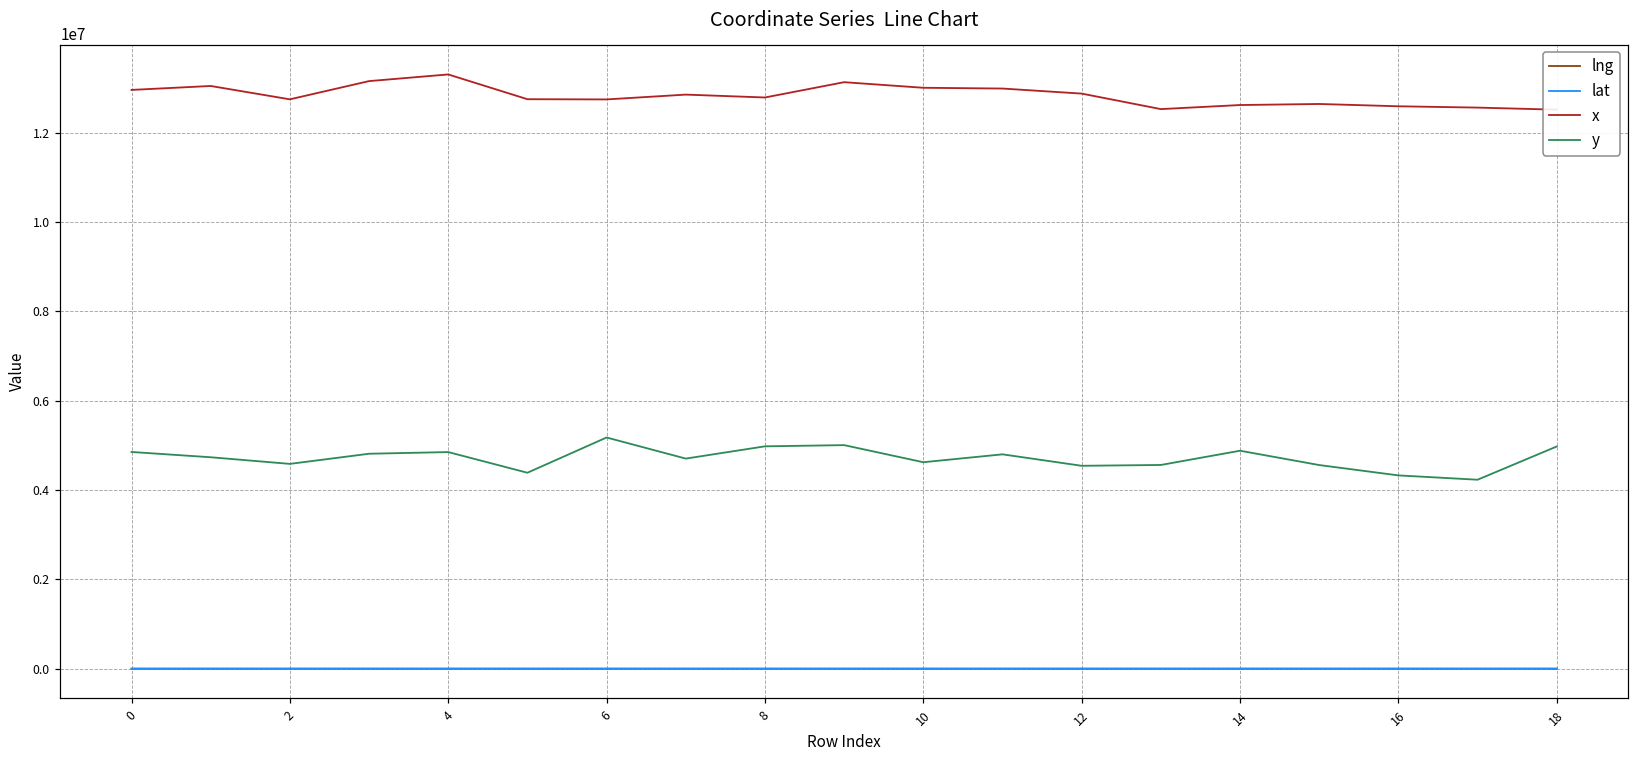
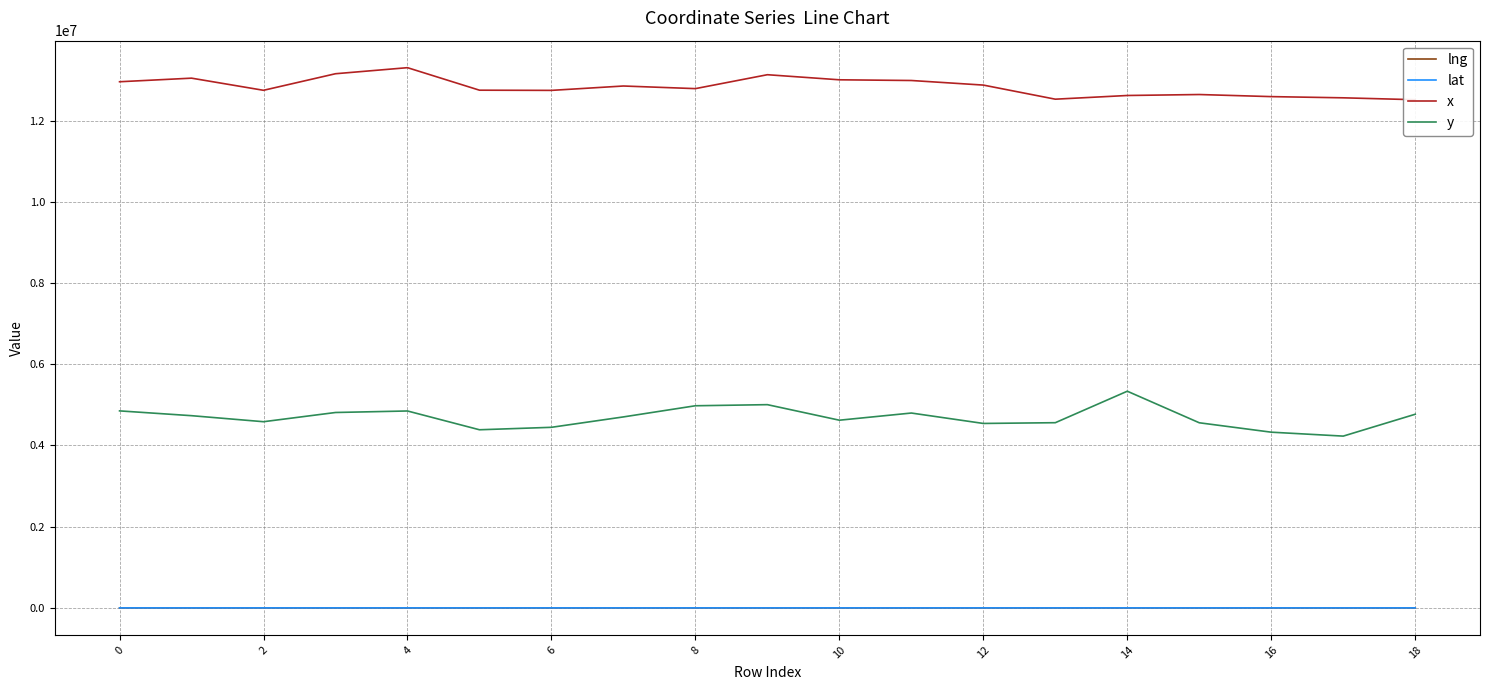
  {
    "lat": {
      "0": 0,
      "2": 0,
      "4": 0,
      "6": 0,
      "8": 0,
      "10": 0,
      "12": 0,
      "14": 0,
      "16": 0,
      "18": 0
    },
    "x": {
      "0": 13000000,
      "2": 12700000,
      "4": 13300000,
      "6": 12700000,
      "8": 12800000,
      "10": 13000000,
      "12": 12900000,
      "14": 12600000,
      "16": 12600000
    },
    "y": {
      "0": 4900000,
      "2": 4600000,
      "4": 4800000,
-     "6": 5200000,
+     "6": 4400000,
      "8": 5000000,
      "10": 4600000,
      "12": 4500000,
-     "14": 4900000,
+     "14": 5300000,
      "16": 4300000,
-     "18": 5000000
+     "18": 4800000
    }
  }
